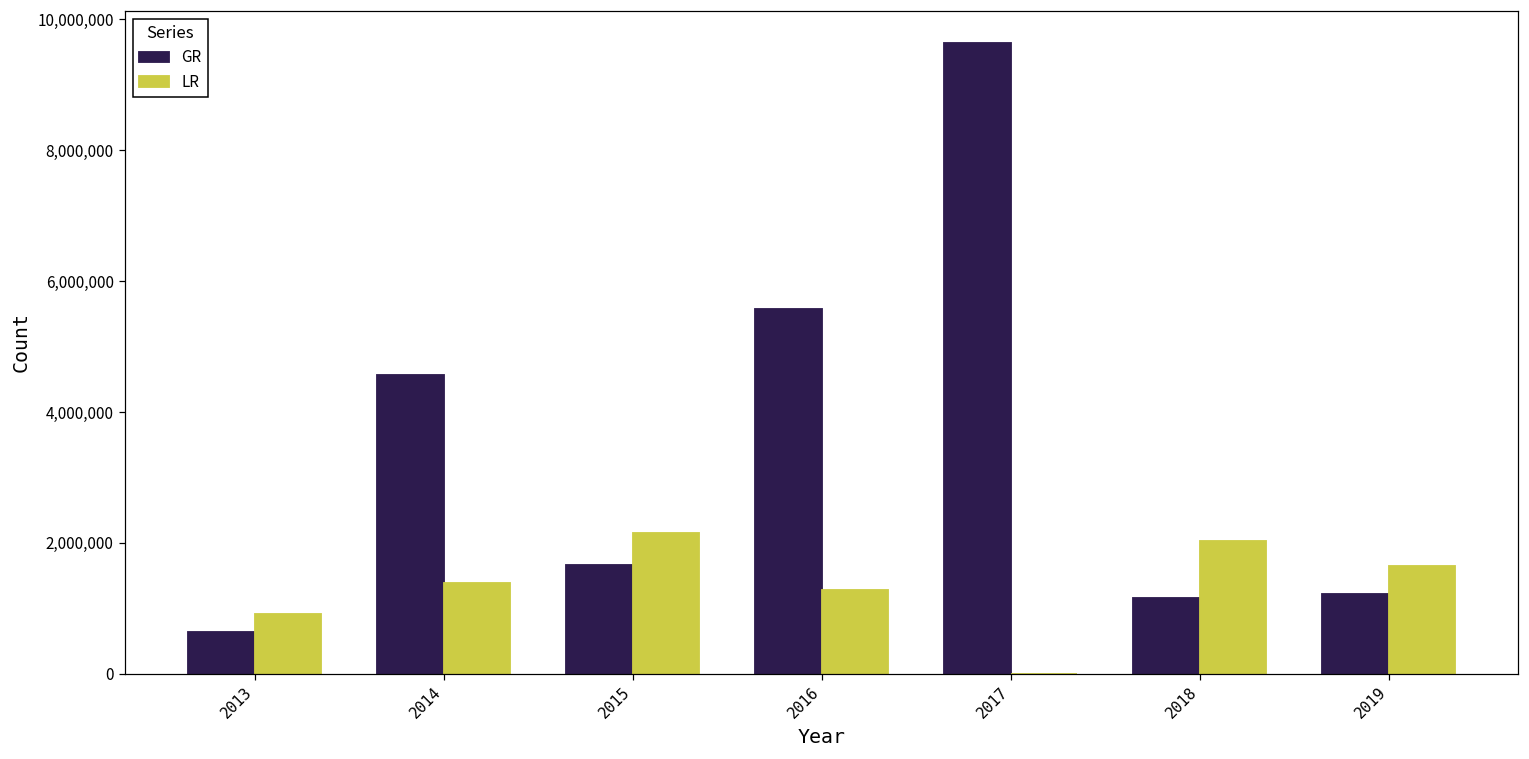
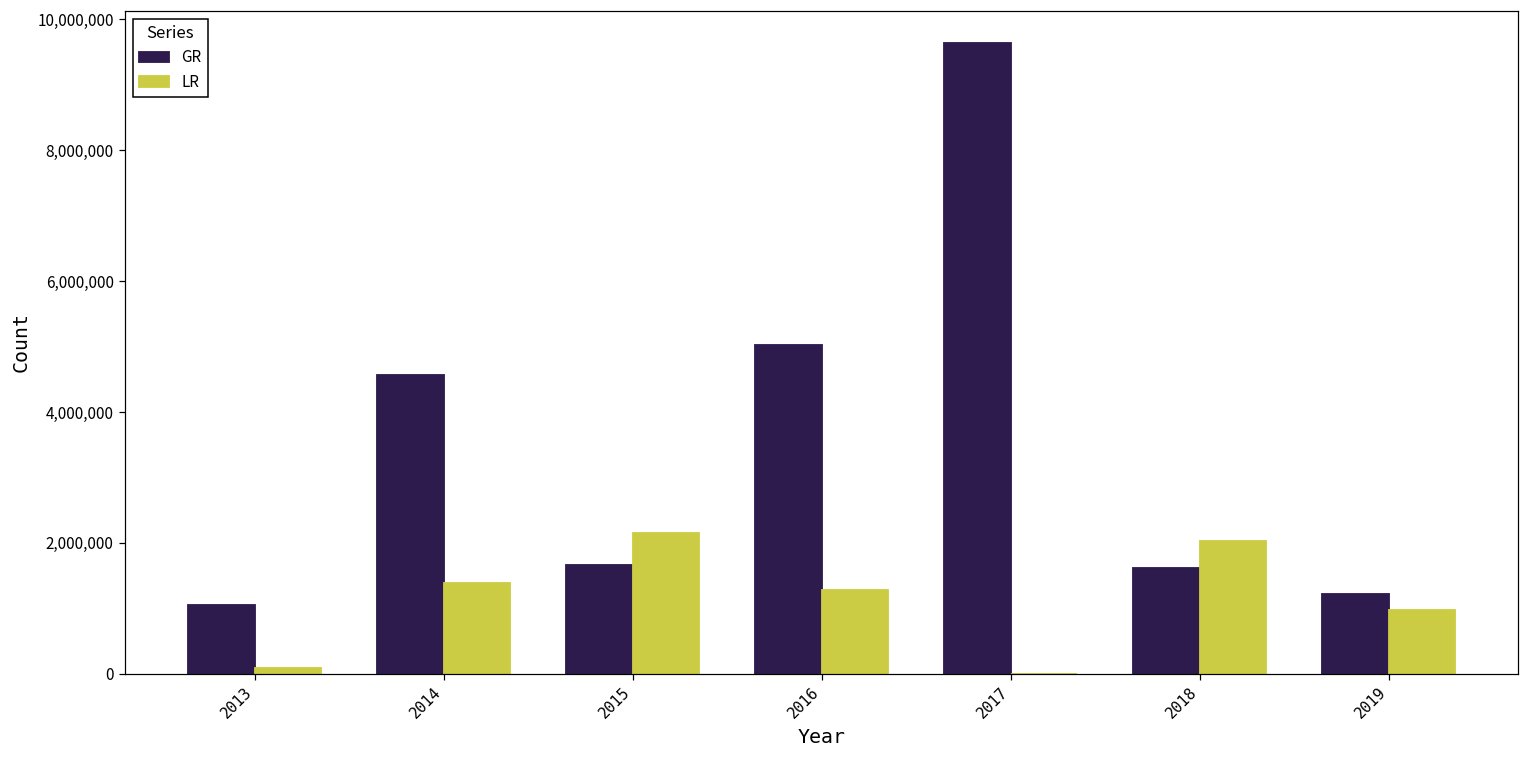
  {
    "GR": {
-     "2013": "600,000",
+     "2013": "1,000,000",
      "2014": "4,600,000",
      "2015": "1,700,000",
-     "2016": "5,600,000",
+     "2016": "5,000,000",
      "2017": "9,600,000",
-     "2018": "1,200,000",
+     "2018": "1,600,000",
      "2019": "1,200,000"
    },
    "LR": {
-     "2013": "900,000",
+     "2013": "100,000",
      "2014": "1,400,000",
      "2015": "2,200,000",
      "2016": "1,300,000",
      "2017": "0",
      "2018": "2,000,000",
-     "2019": "1,600,000"
+     "2019": "1,000,000"
    }
  }
